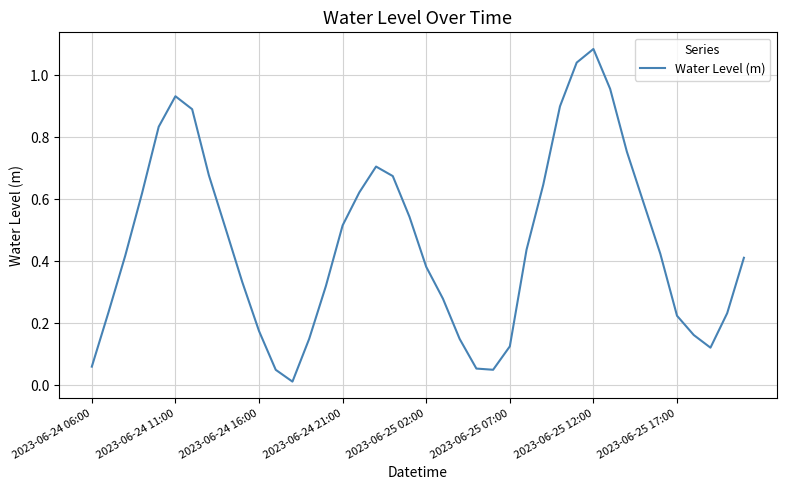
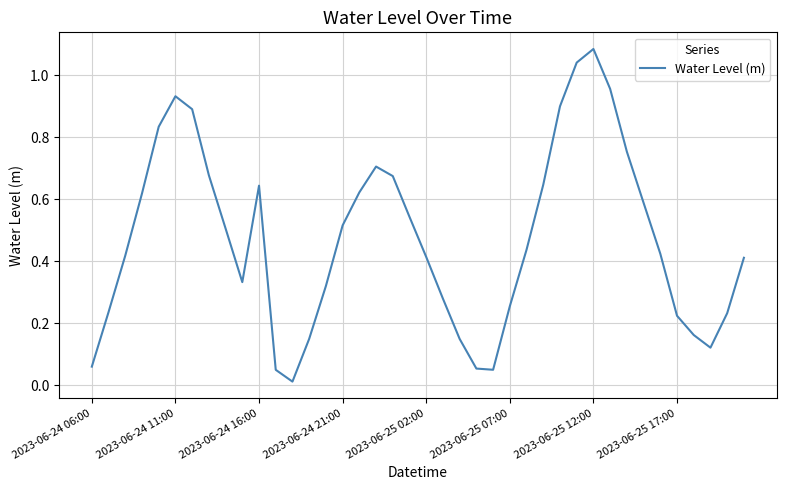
  {
    "2023-06-24 06:00": 0.06,
    "2023-06-24 11:00": 0.93,
-   "2023-06-24 16:00": 0.18,
+   "2023-06-24 16:00": 0.64,
    "2023-06-24 21:00": 0.52,
-   "2023-06-25 02:00": 0.38,
-   "2023-06-25 07:00": 0.13,
+   "2023-06-25 02:00": 0.41,
+   "2023-06-25 07:00": 0.25,
    "2023-06-25 12:00": 1.08,
    "2023-06-25 17:00": 0.22
  }
